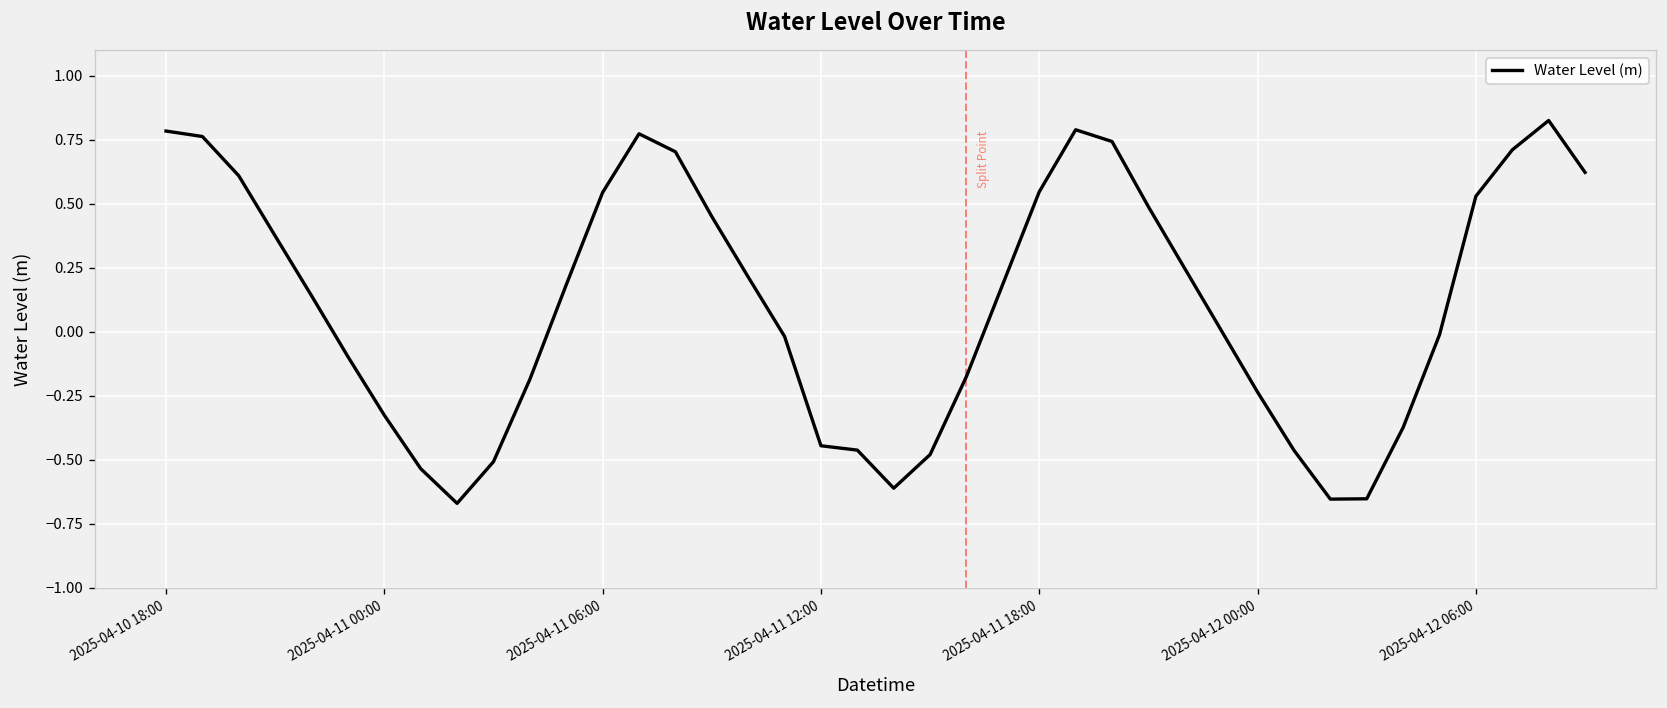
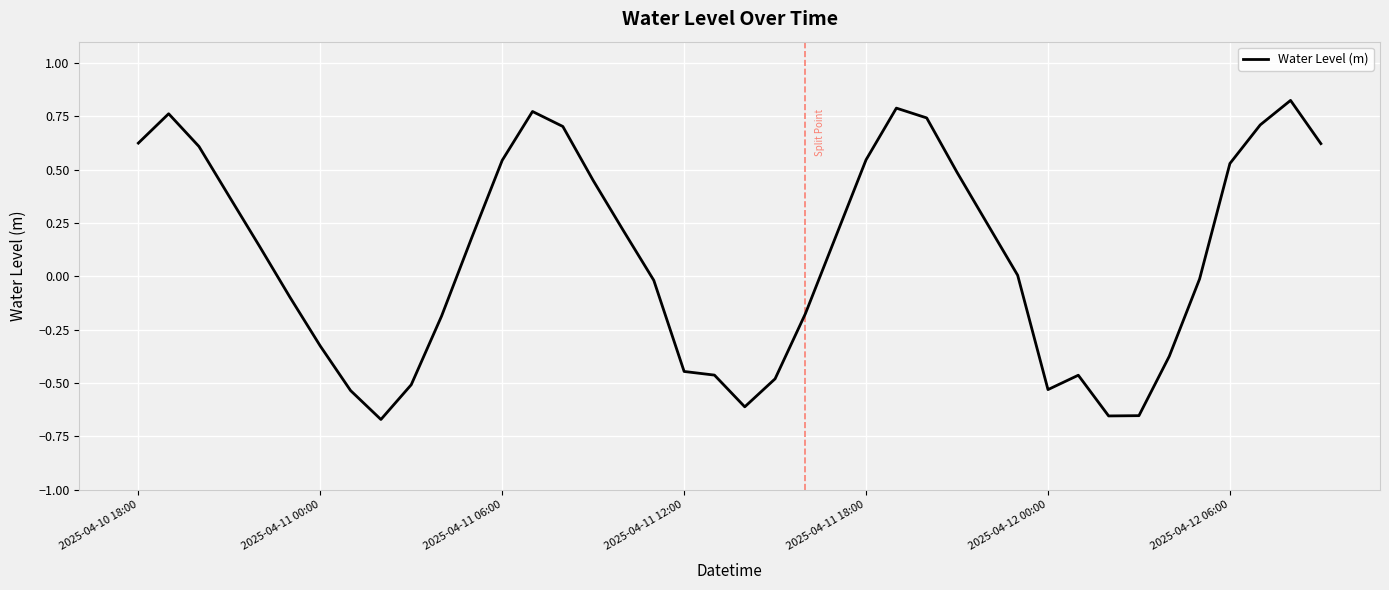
  {
-   "2025-04-10 18:00": 0.78,
+   "2025-04-10 18:00": 0.62,
    "2025-04-11 00:00": -0.33,
    "2025-04-11 06:00": 0.54,
    "2025-04-11 12:00": -0.45,
    "2025-04-11 18:00": 0.55,
-   "2025-04-12 00:00": -0.24,
+   "2025-04-12 00:00": -0.53,
    "2025-04-12 06:00": 0.53
  }
